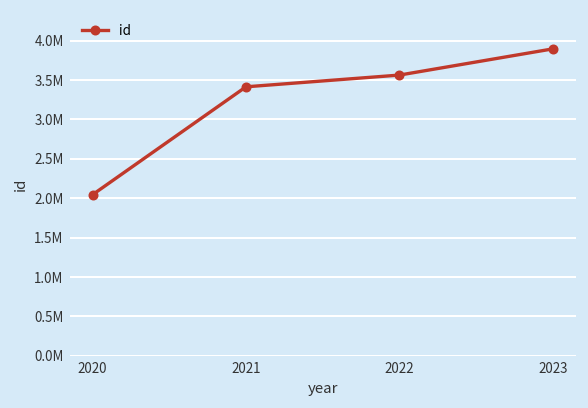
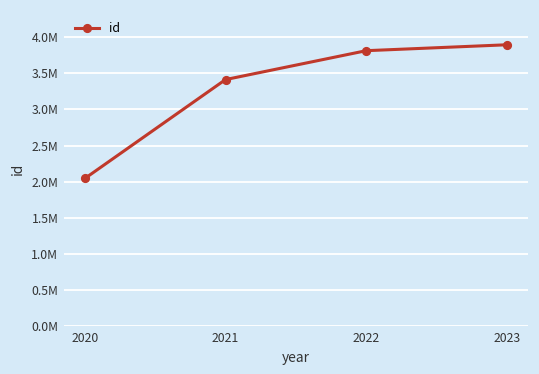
  {
    "2020": 2000000,
    "2021": 3400000,
-   "2022": 3600000,
+   "2022": 3800000,
    "2023": 3900000
  }
